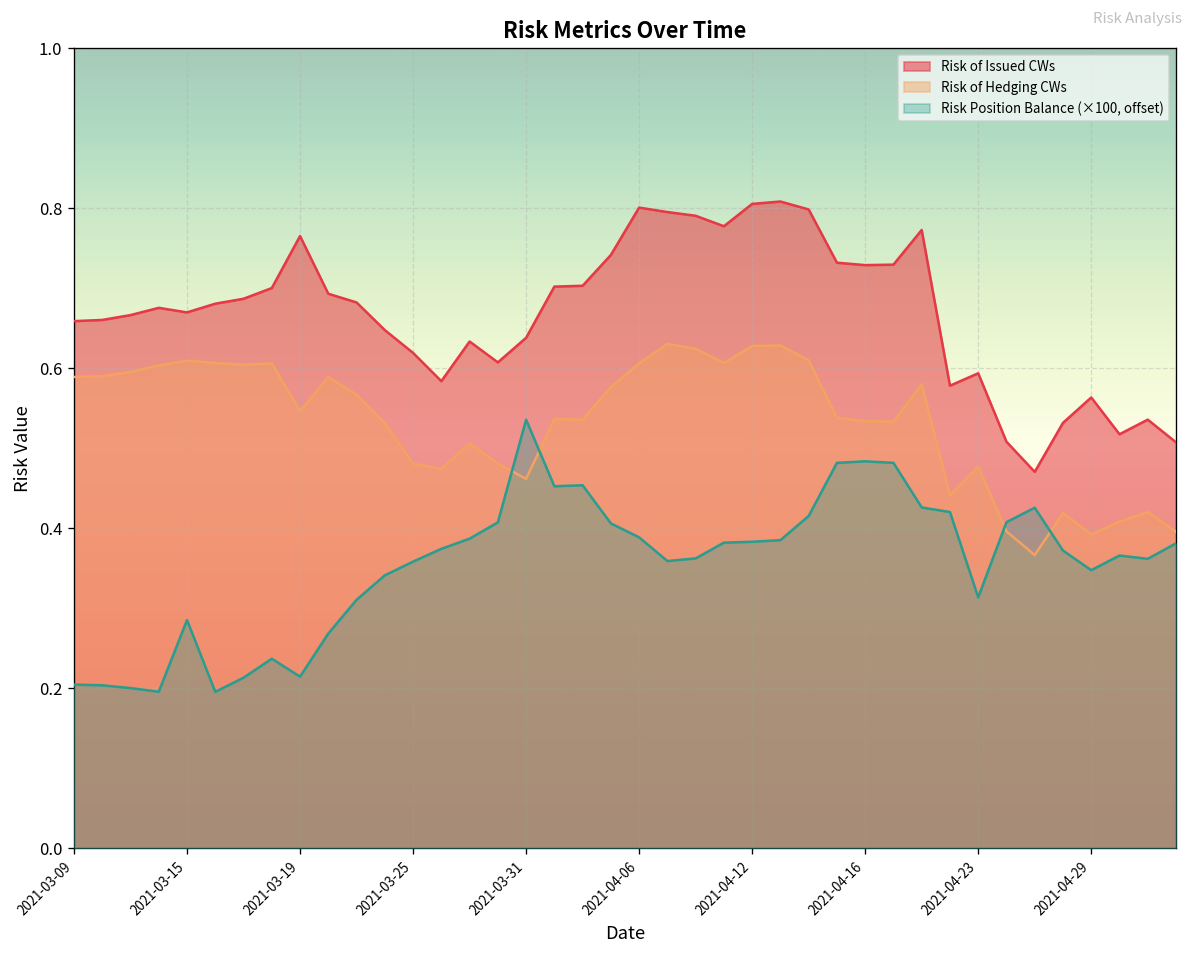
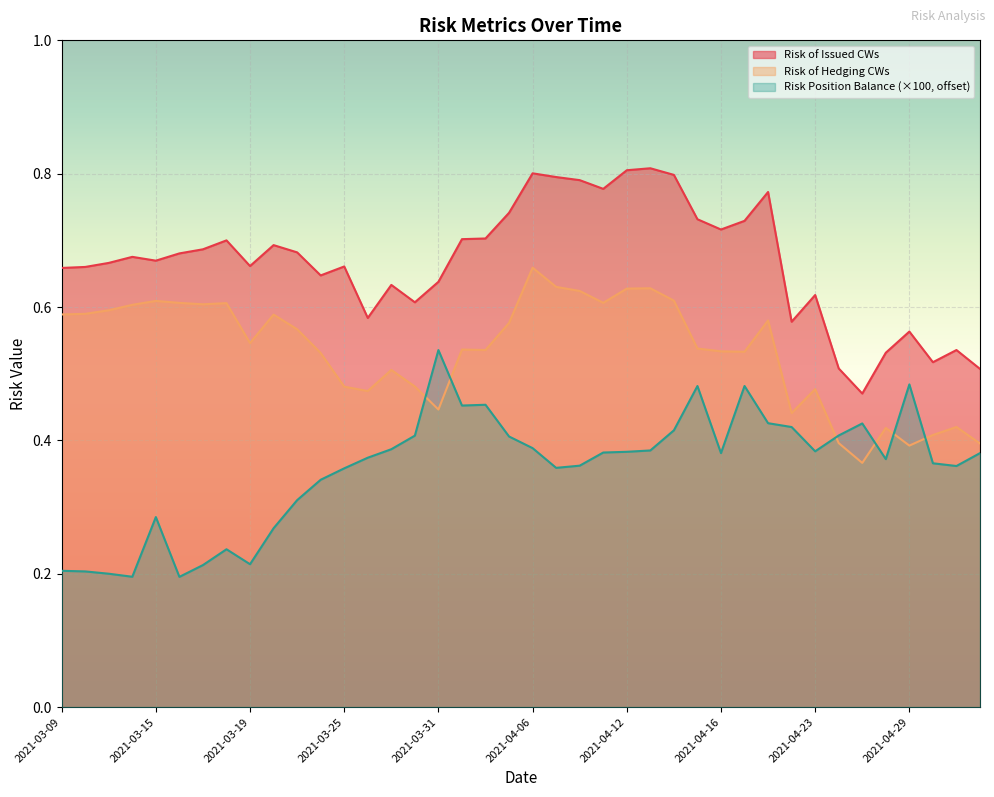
  {
    "Risk of Issued CWs": {
      "2021-03-09": 0.66,
      "2021-03-15": 0.67,
-     "2021-03-19": 0.76,
-     "2021-03-25": 0.62,
+     "2021-03-19": 0.66,
+     "2021-03-25": 0.66,
      "2021-03-31": 0.64,
      "2021-04-06": 0.80,
      "2021-04-12": 0.81,
-     "2021-04-16": 0.73,
-     "2021-04-23": 0.59,
+     "2021-04-16": 0.72,
+     "2021-04-23": 0.62,
      "2021-04-29": 0.56
    },
    "Risk of Hedging CWs": {
      "2021-03-09": 0.59,
      "2021-03-15": 0.61,
      "2021-03-19": 0.55,
      "2021-03-25": 0.48,
-     "2021-03-31": 0.46,
-     "2021-04-06": 0.61,
+     "2021-03-31": 0.45,
+     "2021-04-06": 0.66,
      "2021-04-12": 0.63,
      "2021-04-16": 0.53,
      "2021-04-23": 0.48,
      "2021-04-29": 0.39
    },
    "Risk Position Balance (×100, offset)": {
      "2021-03-09": 0.20,
      "2021-03-15": 0.28,
      "2021-03-19": 0.21,
      "2021-03-25": 0.36,
      "2021-03-31": 0.54,
      "2021-04-06": 0.39,
      "2021-04-12": 0.38,
-     "2021-04-16": 0.48,
-     "2021-04-23": 0.31,
-     "2021-04-29": 0.35
+     "2021-04-16": 0.38,
+     "2021-04-23": 0.38,
+     "2021-04-29": 0.48
    }
  }
